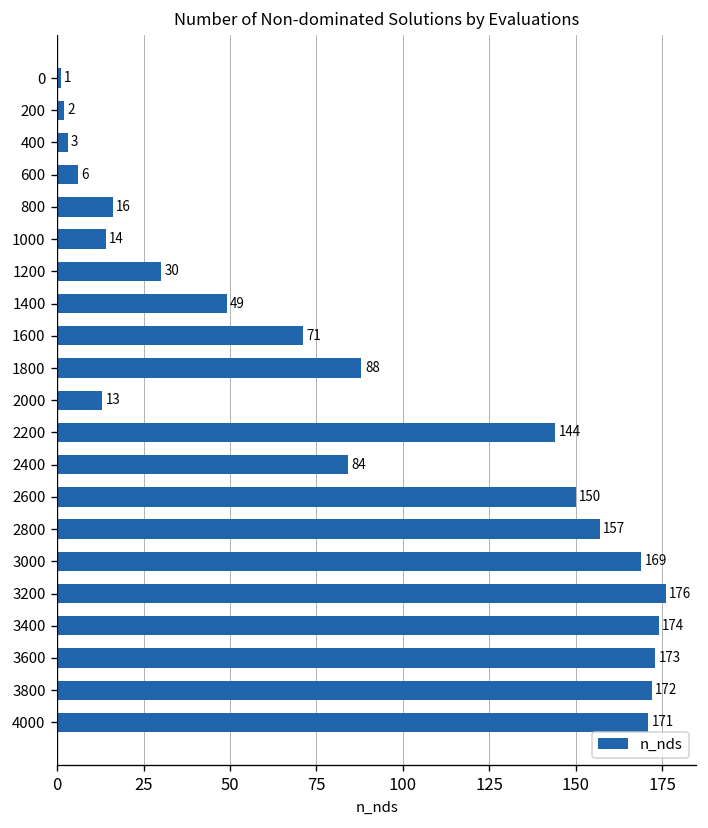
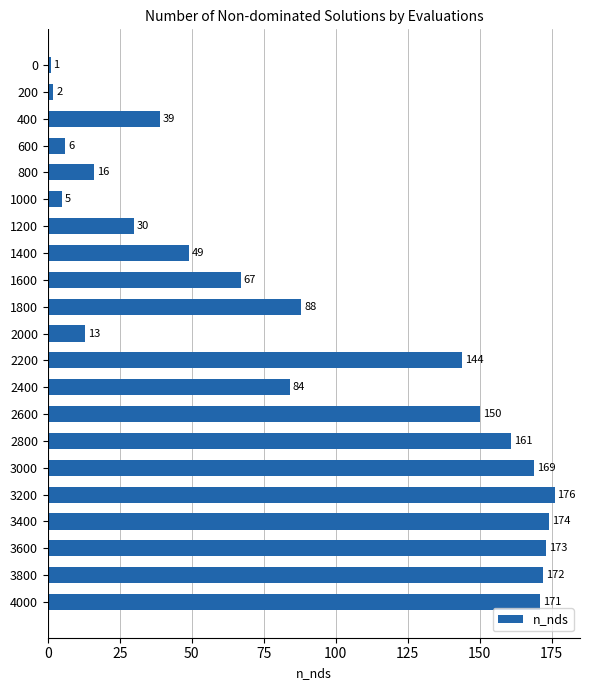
  {
    "0": 1,
    "200": 2,
-   "400": 3,
+   "400": 39,
    "600": 6,
    "800": 16,
-   "1000": 14,
+   "1000": 5,
    "1200": 30,
    "1400": 49,
-   "1600": 71,
+   "1600": 67,
    "1800": 88,
    "2000": 13,
    "2200": 144,
    "2400": 84,
    "2600": 150,
-   "2800": 157,
+   "2800": 161,
    "3000": 169,
    "3200": 176,
    "3400": 174,
    "3600": 173,
    "3800": 172,
    "4000": 171
  }
